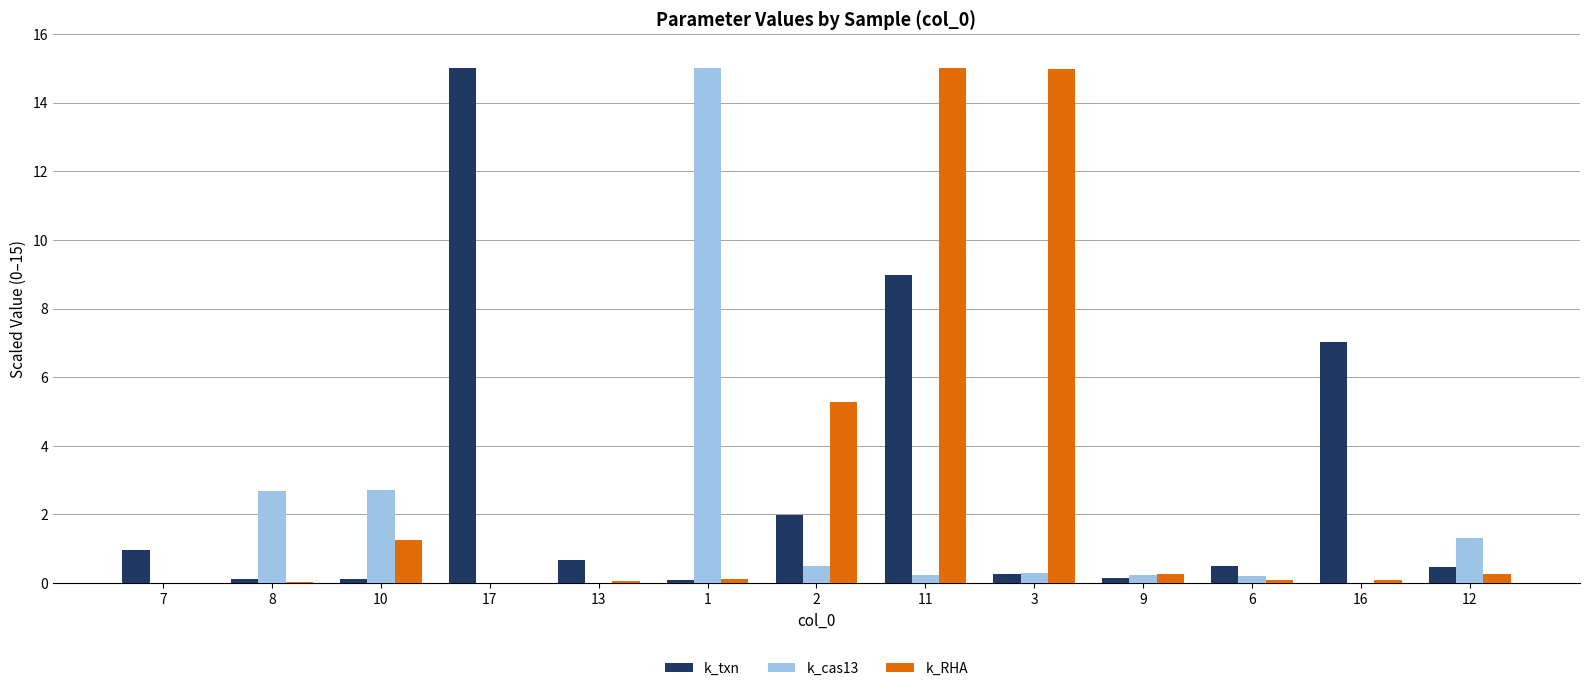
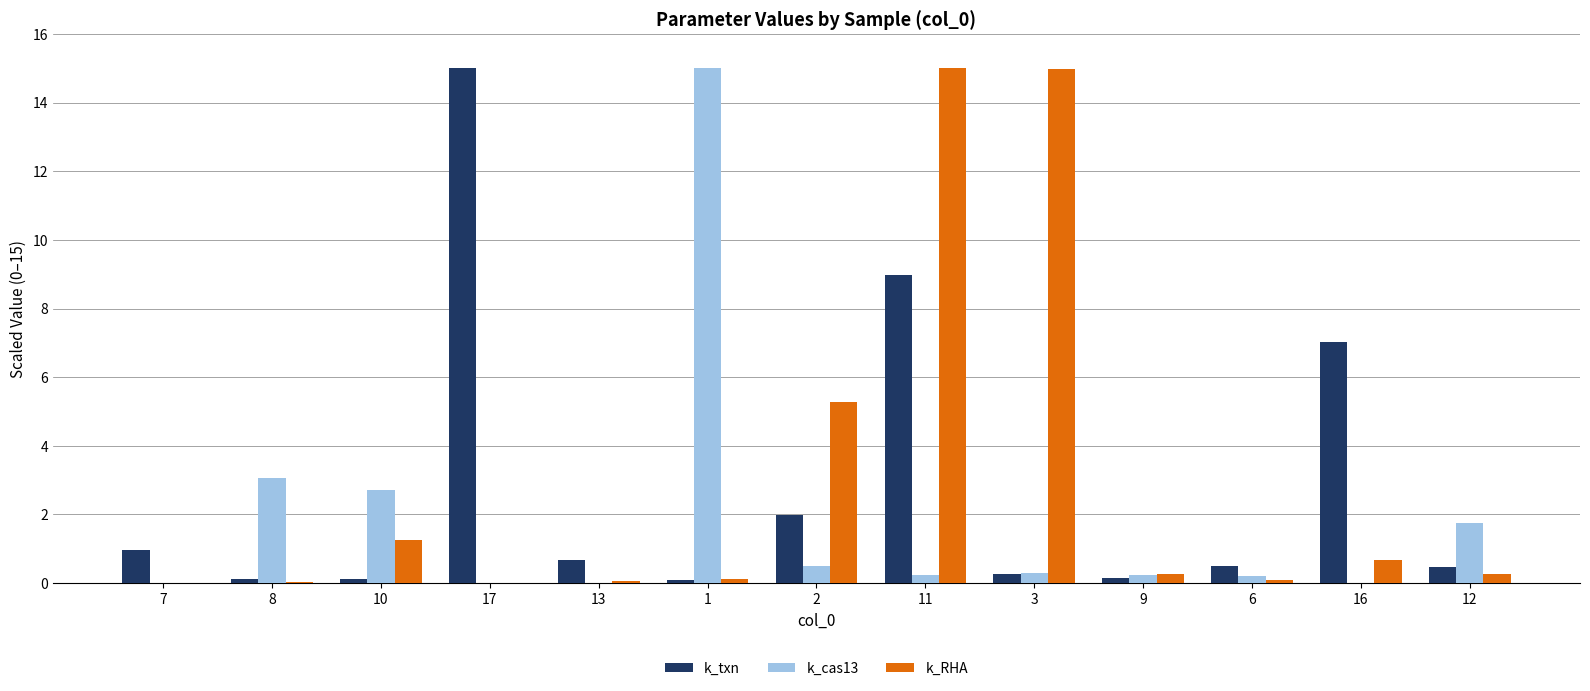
  {
    "k_txn": {
      "7": 1.0,
      "8": 0.1,
      "10": 0.1,
      "17": 15.0,
      "13": 0.7,
      "1": 0.1,
      "2": 2.0,
      "11": 9.0,
      "3": 0.3,
      "9": 0.1,
      "6": 0.5,
      "16": 7.0,
      "12": 0.5
    },
    "k_cas13": {
-     "8": 2.7,
+     "8": 3.1,
      "10": 2.7,
      "1": 15.0,
      "2": 0.5,
      "11": 0.2,
      "3": 0.3,
      "9": 0.2,
      "6": 0.2,
-     "12": 1.3
+     "12": 1.8
    },
    "k_RHA": {
      "10": 1.3,
      "1": 0.1,
      "2": 5.3,
      "11": 15.0,
      "3": 15.0,
      "9": 0.3,
      "6": 0.1,
-     "16": 0.1,
+     "16": 0.7,
      "12": 0.3
    }
  }
